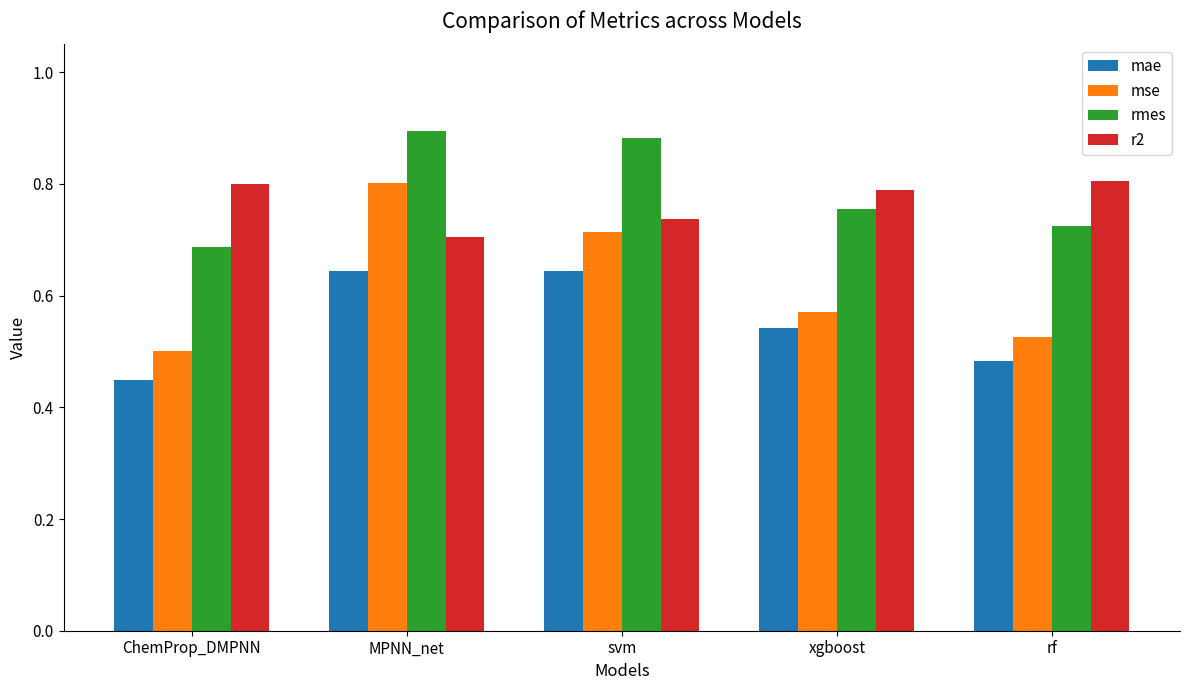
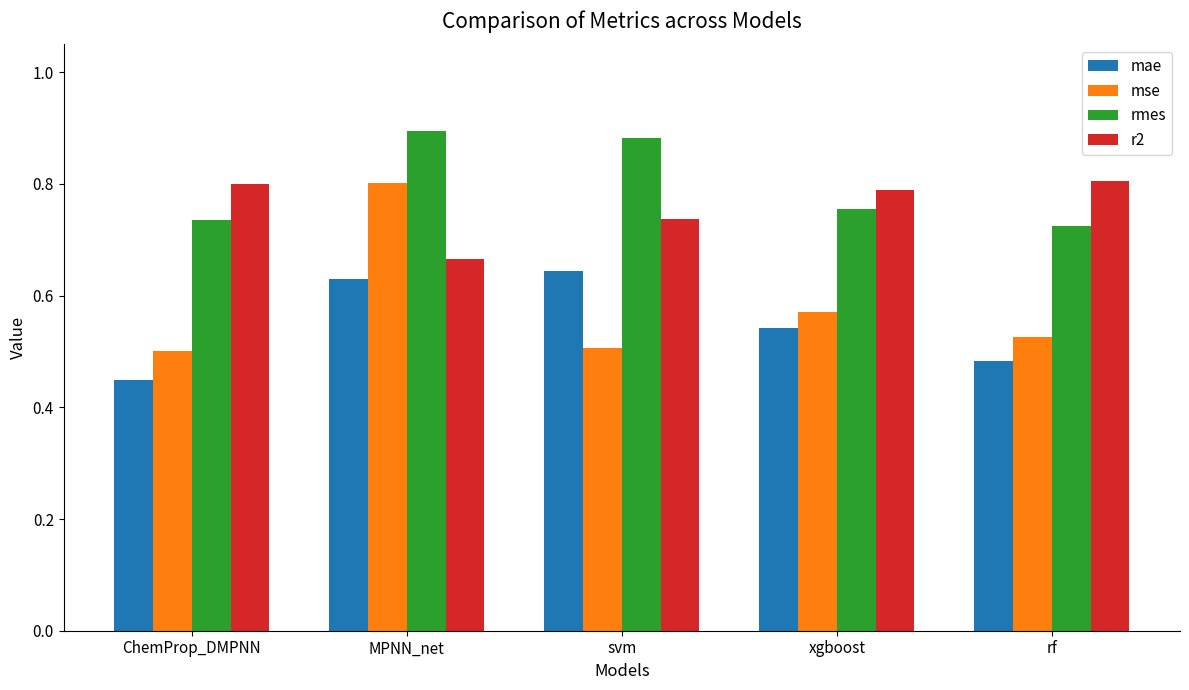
  {
    "mae": {
      "ChemProp_DMPNN": 0.45,
-     "MPNN_net": 0.64,
+     "MPNN_net": 0.63,
      "svm": 0.64,
      "xgboost": 0.54,
      "rf": 0.48
    },
    "mse": {
      "ChemProp_DMPNN": 0.50,
      "MPNN_net": 0.80,
-     "svm": 0.71,
+     "svm": 0.51,
      "xgboost": 0.57,
      "rf": 0.53
    },
    "rmes": {
-     "ChemProp_DMPNN": 0.69,
+     "ChemProp_DMPNN": 0.74,
      "MPNN_net": 0.90,
      "svm": 0.88,
      "xgboost": 0.76,
      "rf": 0.73
    },
    "r2": {
      "ChemProp_DMPNN": 0.80,
-     "MPNN_net": 0.70,
+     "MPNN_net": 0.66,
      "svm": 0.74,
      "xgboost": 0.79,
      "rf": 0.81
    }
  }
